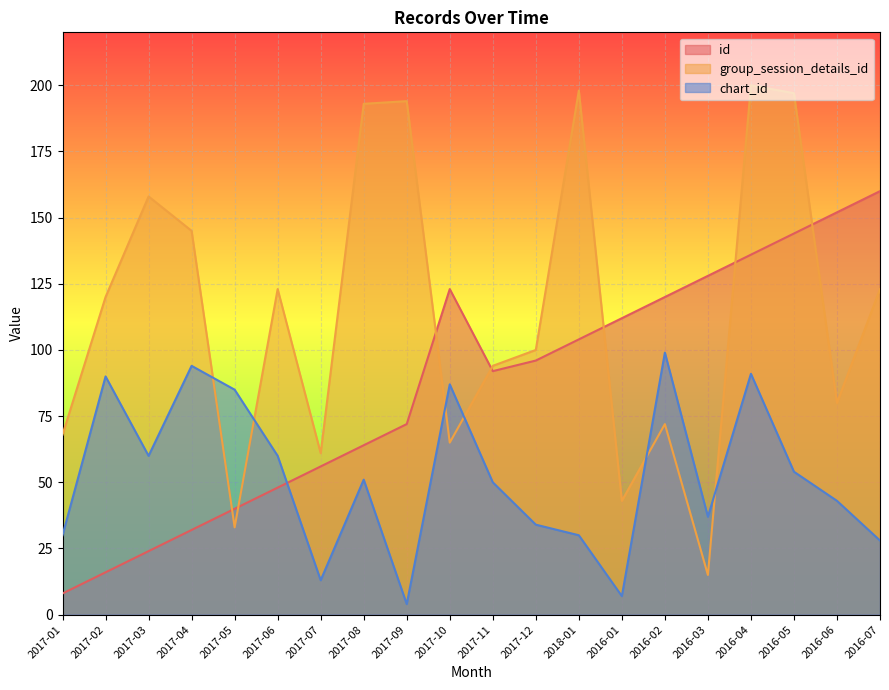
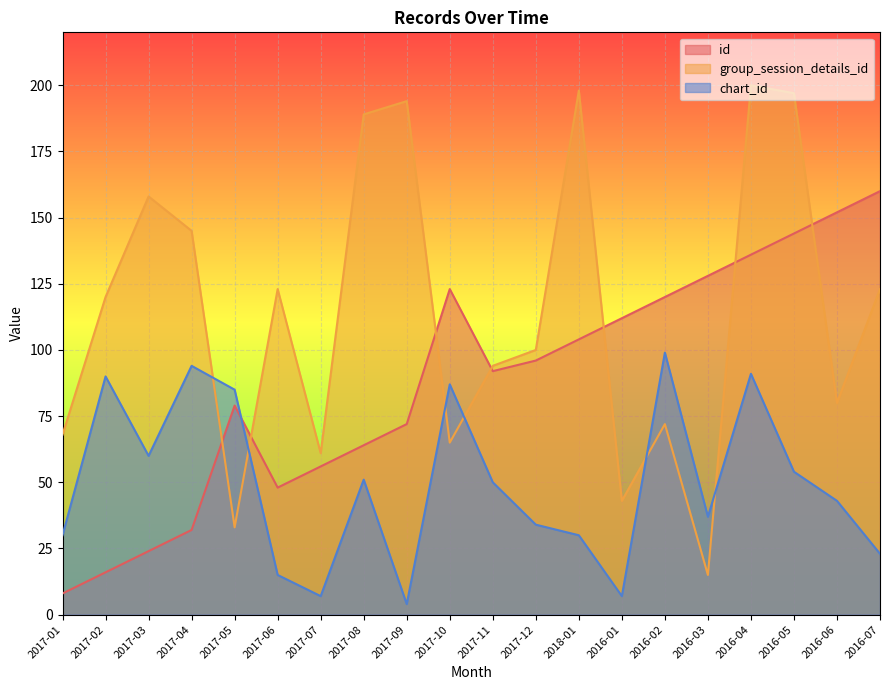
  {
    "id": {
      "2017-01": 8,
      "2017-02": 16,
      "2017-03": 24,
      "2017-04": 32,
-     "2017-05": 40,
+     "2017-05": 79,
      "2017-06": 48,
      "2017-07": 56,
      "2017-08": 64,
      "2017-09": 72,
      "2017-10": 123,
      "2017-11": 92,
      "2017-12": 96,
      "2018-01": 104,
      "2016-01": 112,
      "2016-02": 120,
      "2016-03": 128,
      "2016-04": 136,
      "2016-05": 144,
      "2016-06": 152,
      "2016-07": 160
    },
    "group_session_details_id": {
      "2017-01": 68,
      "2017-02": 120,
      "2017-03": 158,
      "2017-04": 145,
      "2017-05": 33,
      "2017-06": 123,
      "2017-07": 61,
-     "2017-08": 193,
+     "2017-08": 189,
      "2017-09": 194,
      "2017-10": 65,
      "2017-11": 94,
      "2017-12": 100,
      "2018-01": 198,
      "2016-01": 43,
      "2016-02": 72,
      "2016-03": 15,
      "2016-06": 80,
      "2016-07": 123
    },
    "chart_id": {
      "2017-01": 30,
      "2017-02": 90,
      "2017-03": 60,
      "2017-04": 94,
      "2017-05": 85,
-     "2017-06": 60,
-     "2017-07": 13,
+     "2017-06": 15,
+     "2017-07": 7,
      "2017-08": 51,
      "2017-09": 4,
      "2017-10": 87,
      "2017-11": 50,
      "2017-12": 34,
      "2018-01": 30,
      "2016-01": 7,
      "2016-02": 99,
      "2016-03": 37,
      "2016-04": 91,
      "2016-05": 54,
      "2016-06": 43,
-     "2016-07": 28
+     "2016-07": 23
    }
  }
